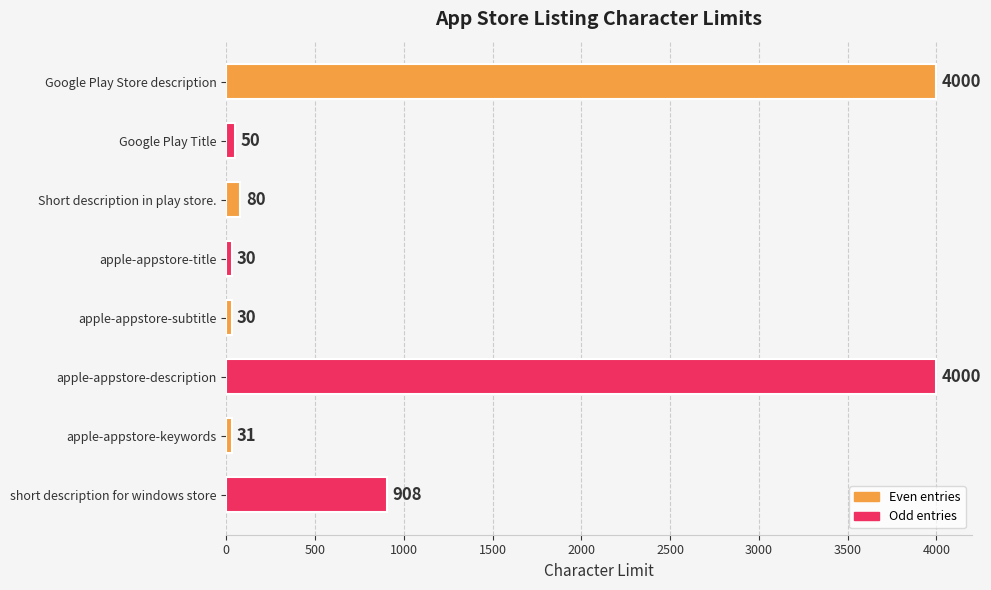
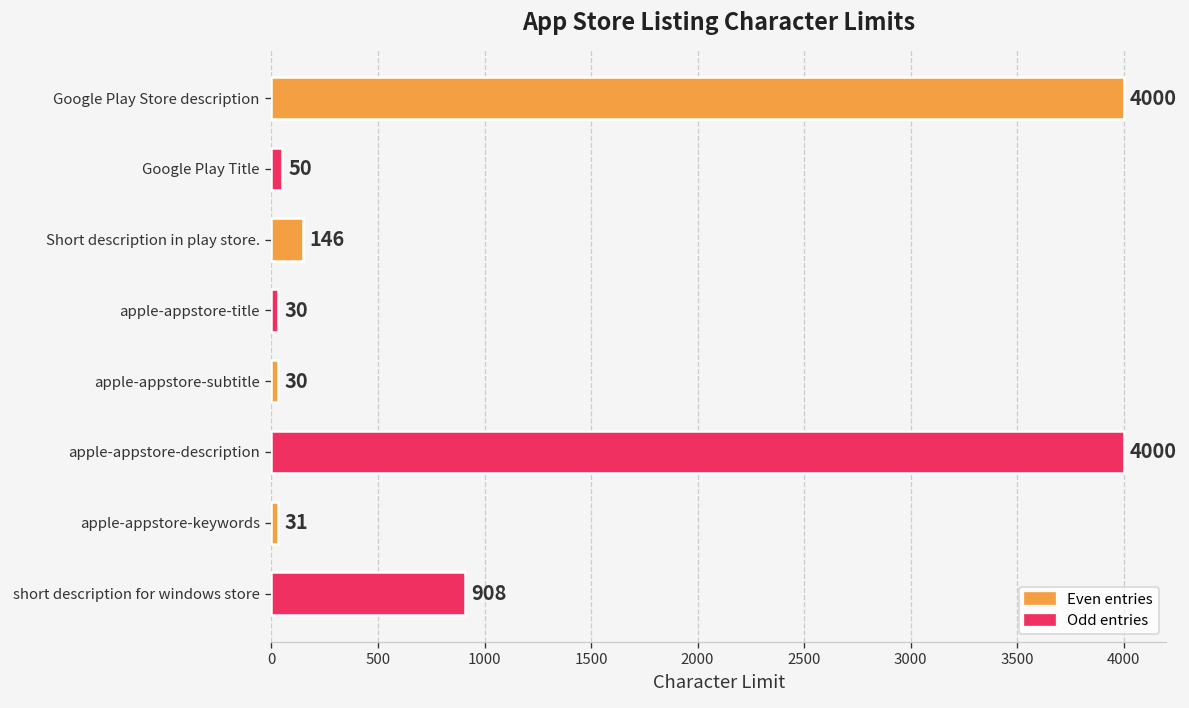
  {
    "Google Play Store description": 4000,
    "Google Play Title": 50,
-   "Short description in play store.": 80,
+   "Short description in play store.": 146,
    "apple-appstore-title": 30,
    "apple-appstore-subtitle": 30,
    "apple-appstore-description": 4000,
    "apple-appstore-keywords": 31,
    "short description for windows store": 908
  }
